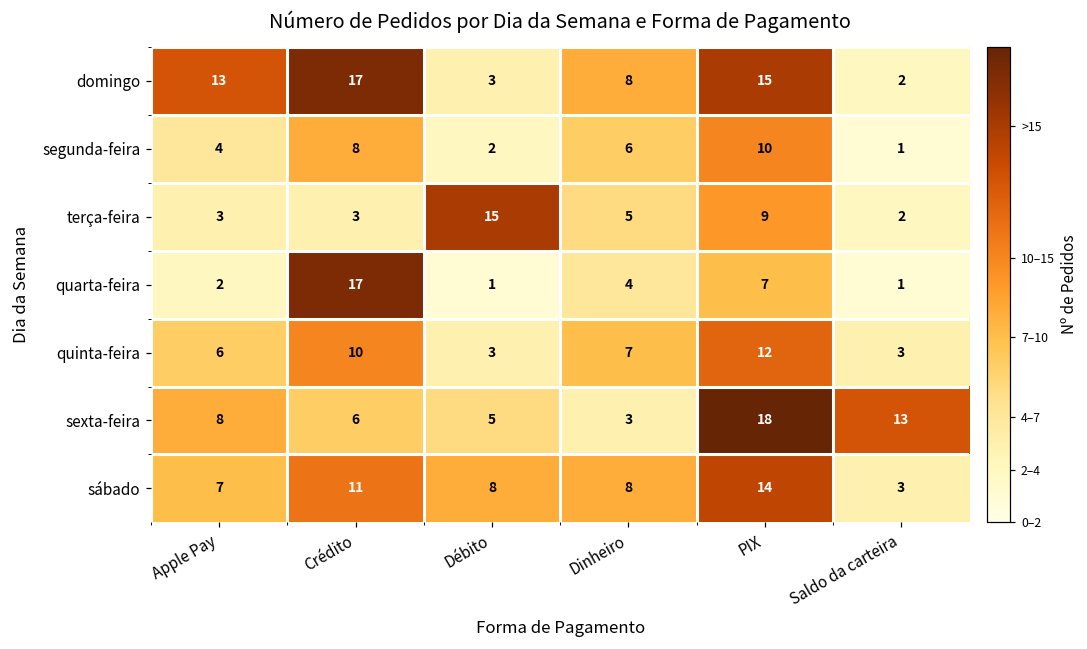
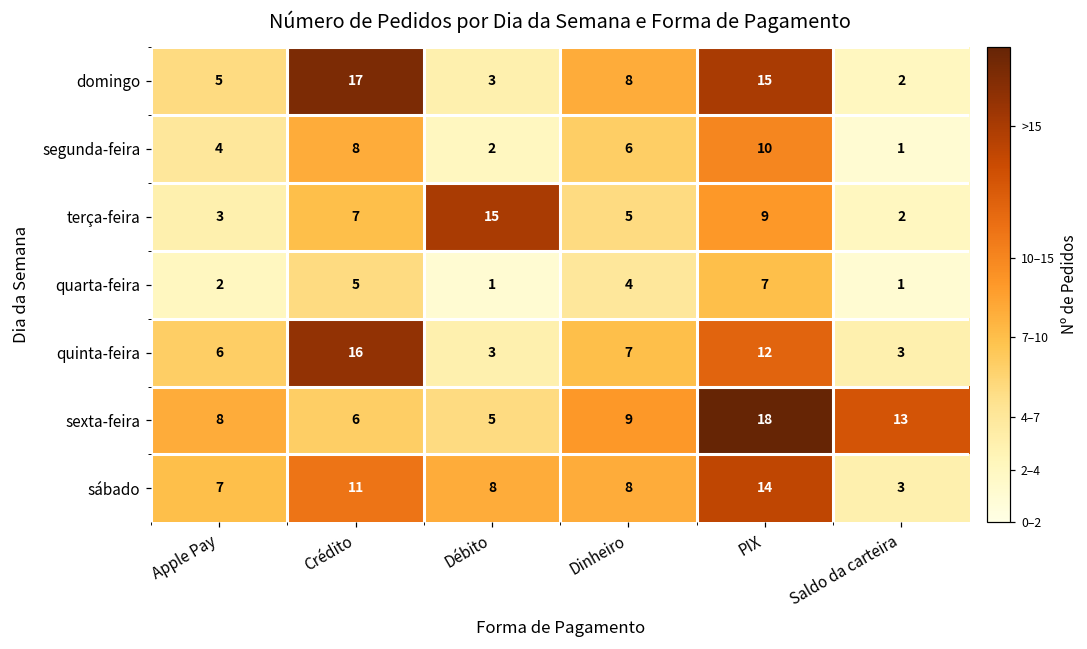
  {
    "domingo": {
-     "Apple Pay": 13,
+     "Apple Pay": 5,
      "Crédito": 17,
      "Débito": 3,
      "Dinheiro": 8,
      "PIX": 15,
      "Saldo da carteira": 2
    },
    "segunda-feira": {
      "Apple Pay": 4,
      "Crédito": 8,
      "Débito": 2,
      "Dinheiro": 6,
      "PIX": 10,
      "Saldo da carteira": 1
    },
    "terça-feira": {
      "Apple Pay": 3,
-     "Crédito": 3,
+     "Crédito": 7,
      "Débito": 15,
      "Dinheiro": 5,
      "PIX": 9,
      "Saldo da carteira": 2
    },
    "quarta-feira": {
      "Apple Pay": 2,
-     "Crédito": 17,
+     "Crédito": 5,
      "Débito": 1,
      "Dinheiro": 4,
      "PIX": 7,
      "Saldo da carteira": 1
    },
    "quinta-feira": {
      "Apple Pay": 6,
-     "Crédito": 10,
+     "Crédito": 16,
      "Débito": 3,
      "Dinheiro": 7,
      "PIX": 12,
      "Saldo da carteira": 3
    },
    "sexta-feira": {
      "Apple Pay": 8,
      "Crédito": 6,
      "Débito": 5,
-     "Dinheiro": 3,
+     "Dinheiro": 9,
      "PIX": 18,
      "Saldo da carteira": 13
    },
    "sábado": {
      "Apple Pay": 7,
      "Crédito": 11,
      "Débito": 8,
      "Dinheiro": 8,
      "PIX": 14,
      "Saldo da carteira": 3
    }
  }
